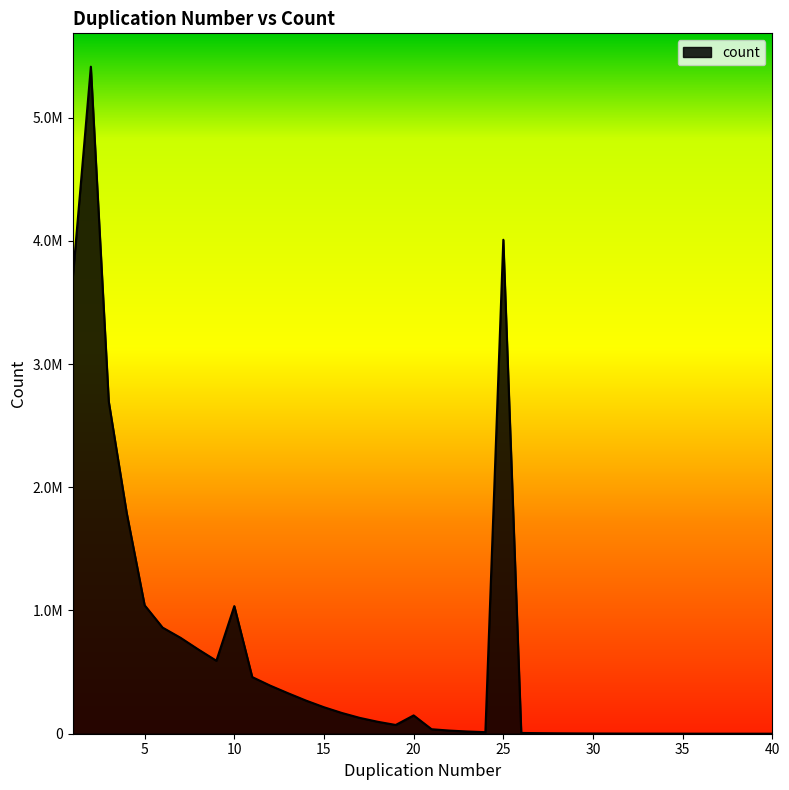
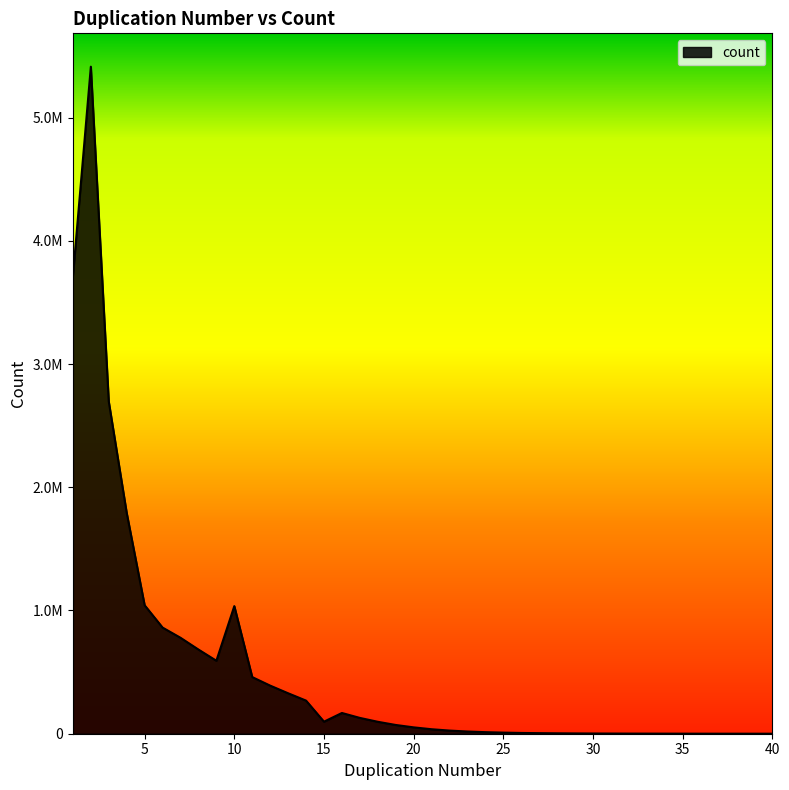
  {
    "5": 1040000,
    "10": 1040000,
-   "15": 220000,
-   "20": 150000,
-   "25": 4010000,
+   "15": 100000,
+   "20": 50000,
+   "25": 10000,
    "30": 0,
    "35": 0,
    "40": 0
  }
